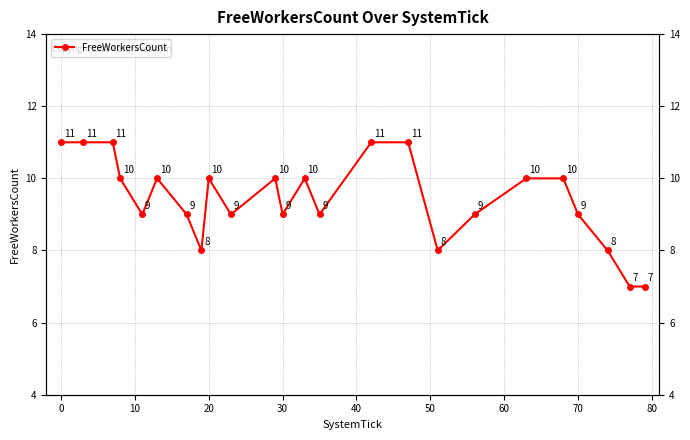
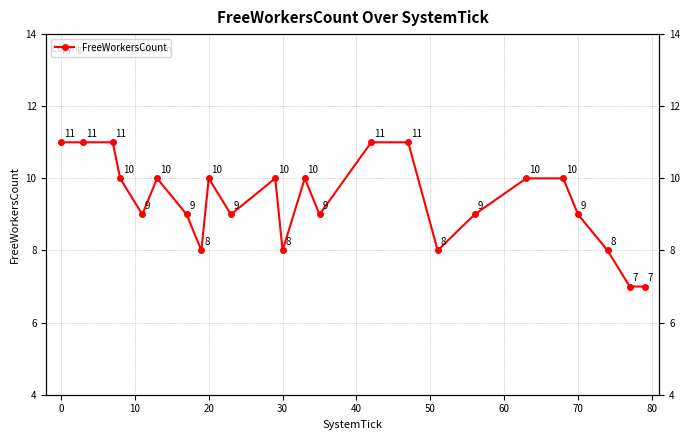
  {
    "0": 11,
    "20": 10,
-   "30": 9,
+   "30": 8,
    "70": 9
  }
